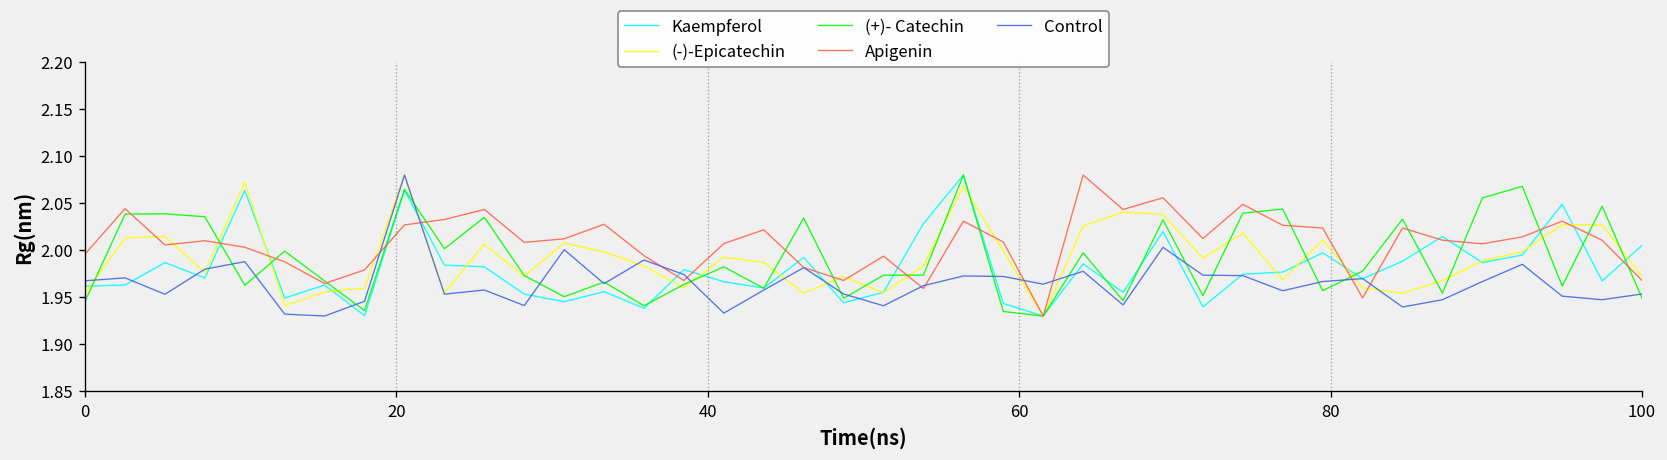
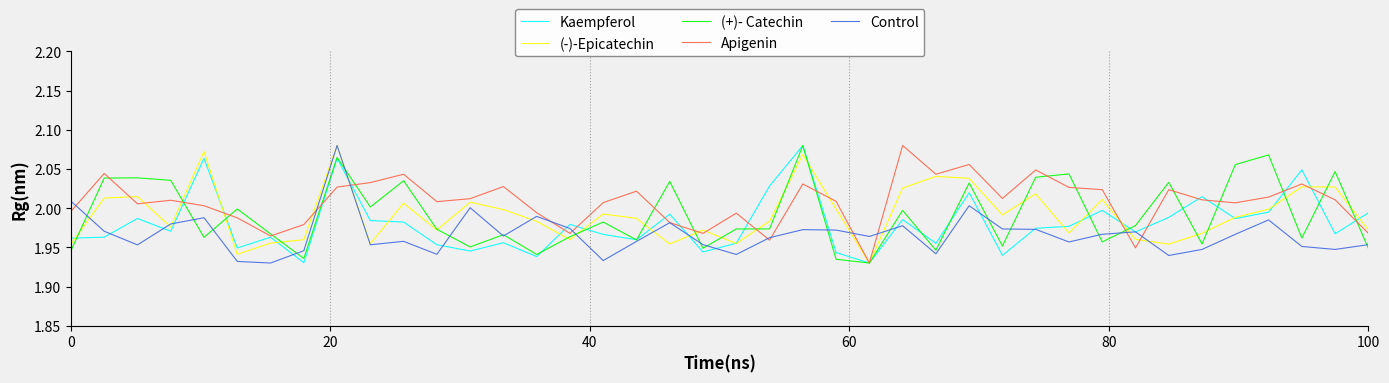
  {
    "Kaempferol": {
      "0": 1.96,
-     "100": 2.01
+     "100": 1.99
    },
    "(-)-Epicatechin": {
      "0": 1.95,
      "100": 1.97
    },
    "(+)- Catechin": {
      "0": 1.95,
      "100": 1.95
    },
    "Apigenin": {
      "0": 2.00,
      "100": 1.97
    },
    "Control": {
-     "0": 1.97,
+     "0": 2.01,
      "100": 1.95
    }
  }
